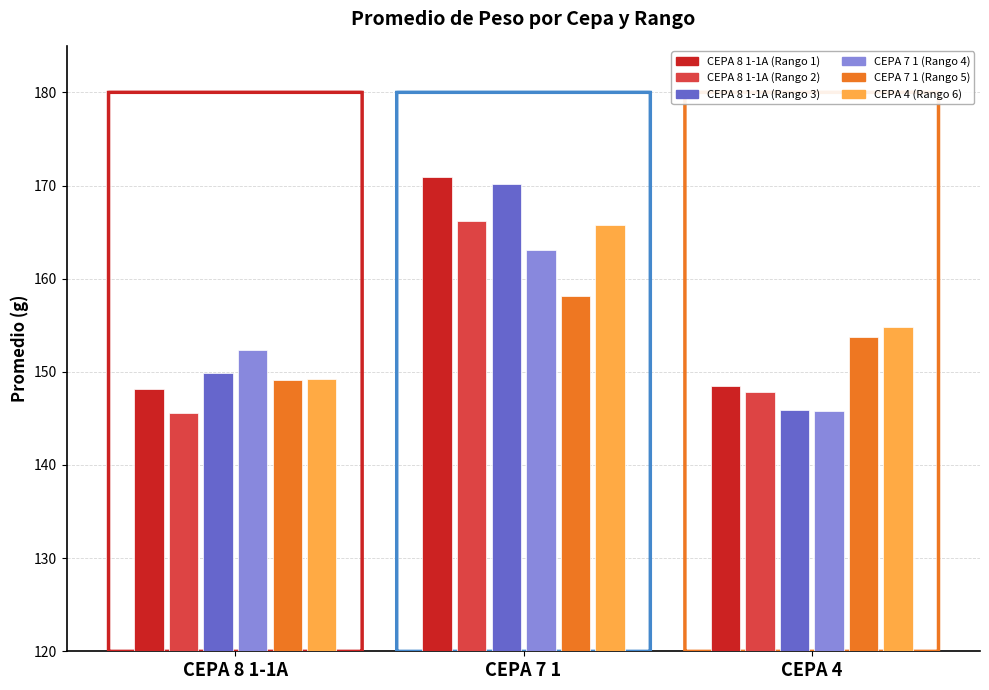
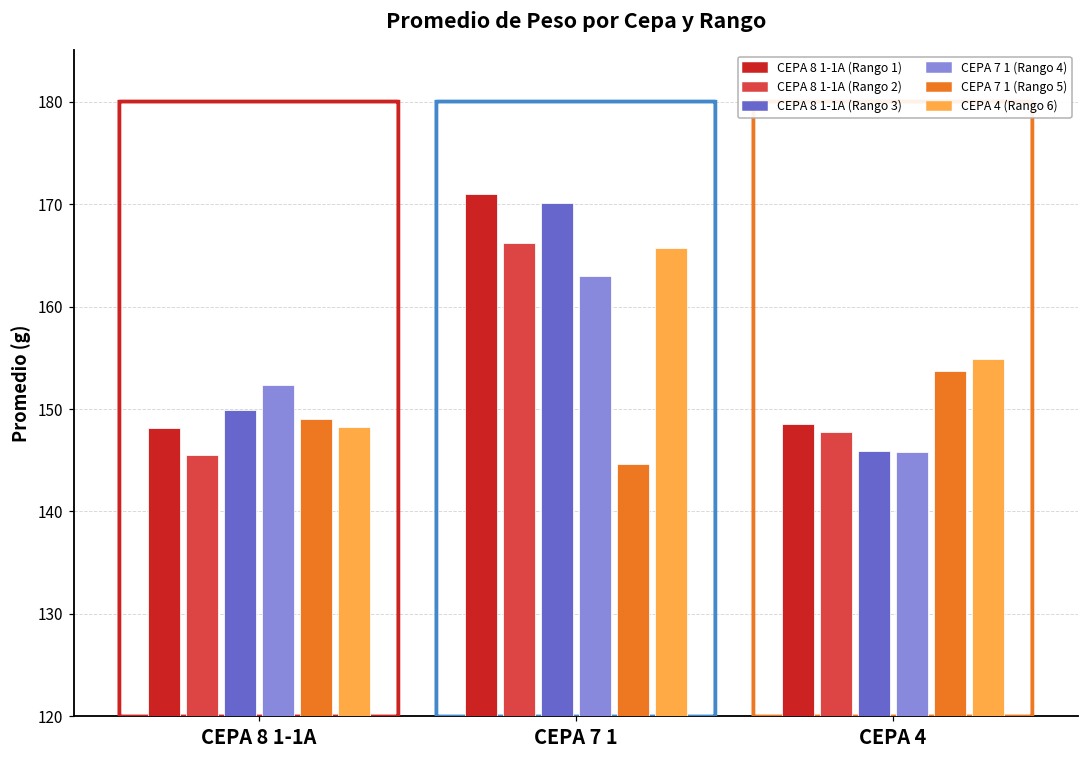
  {
    "CEPA 7 1 (Rango 5)": {
      "CEPA 8 1-1A": 149,
-     "CEPA 7 1": 158,
+     "CEPA 7 1": 145,
      "CEPA 4": 154
    },
    "CEPA 4 (Rango 6)": {
-     "CEPA 8 1-1A": 149,
+     "CEPA 8 1-1A": 148,
      "CEPA 7 1": 166,
      "CEPA 4": 155
    }
  }
